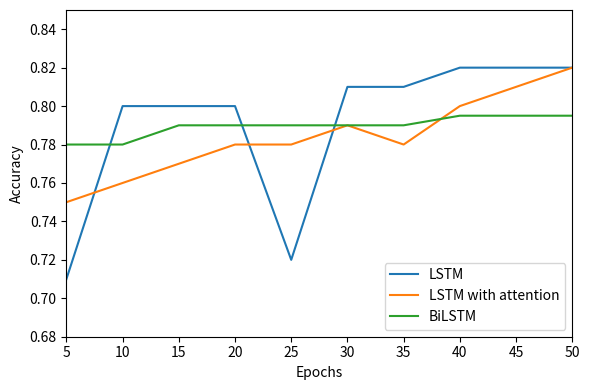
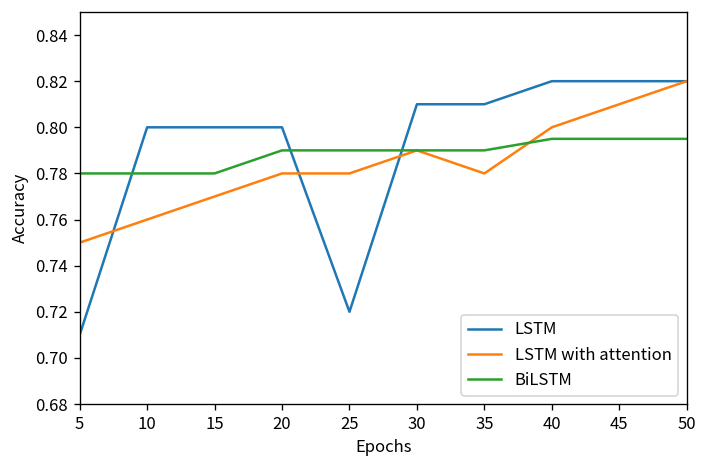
  {
    "LSTM": {
      "5": 0.71,
      "10": 0.80,
      "15": 0.80,
      "20": 0.80,
      "25": 0.72,
      "30": 0.81,
      "35": 0.81,
      "40": 0.82,
      "45": 0.82
    },
    "LSTM with attention": {
      "5": 0.75,
      "10": 0.76,
      "15": 0.77,
      "20": 0.78,
      "25": 0.78,
      "35": 0.78,
      "40": 0.80,
      "45": 0.81
    },
    "BiLSTM": {
      "5": 0.78,
      "10": 0.78,
-     "15": 0.79,
+     "15": 0.78,
      "20": 0.79,
      "25": 0.79,
      "35": 0.79,
      "40": 0.795,
      "45": 0.795,
      "50": 0.795
    }
  }
